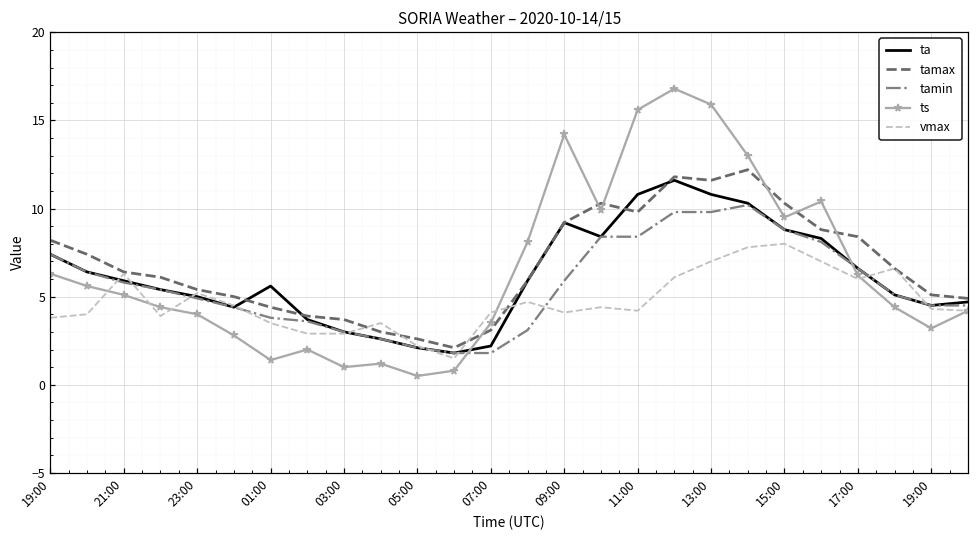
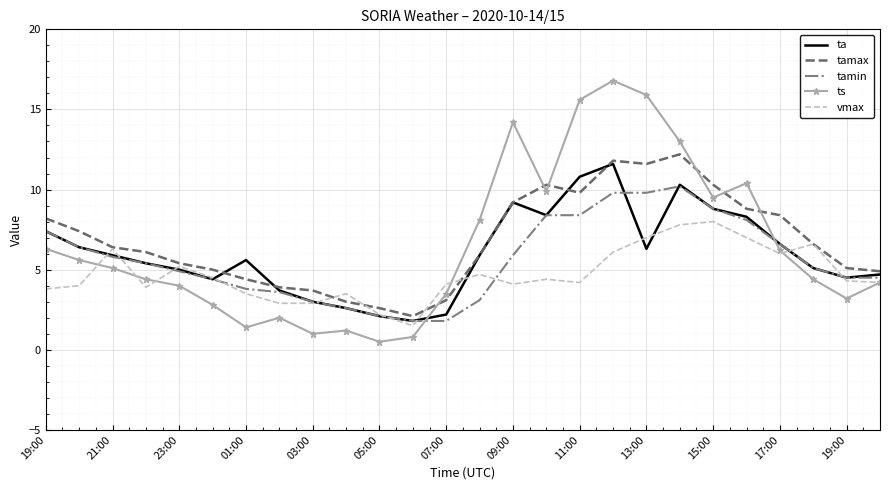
  {
    "ta": {
      "01:00": 5.6,
      "07:00": 2.2,
      "11:00": 10.8,
-     "13:00": 10.8
+     "13:00": 6.3
    }
  }
